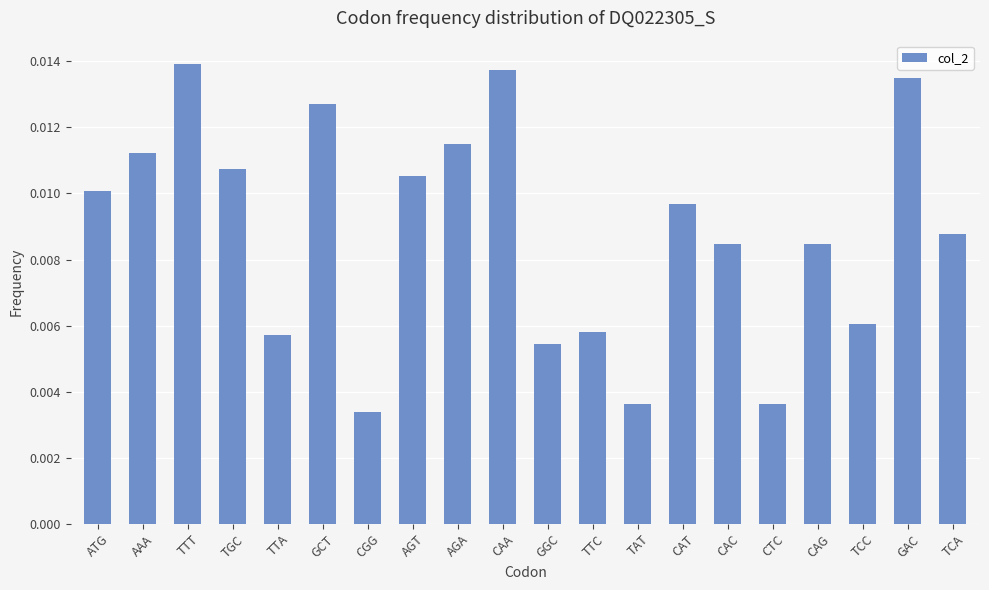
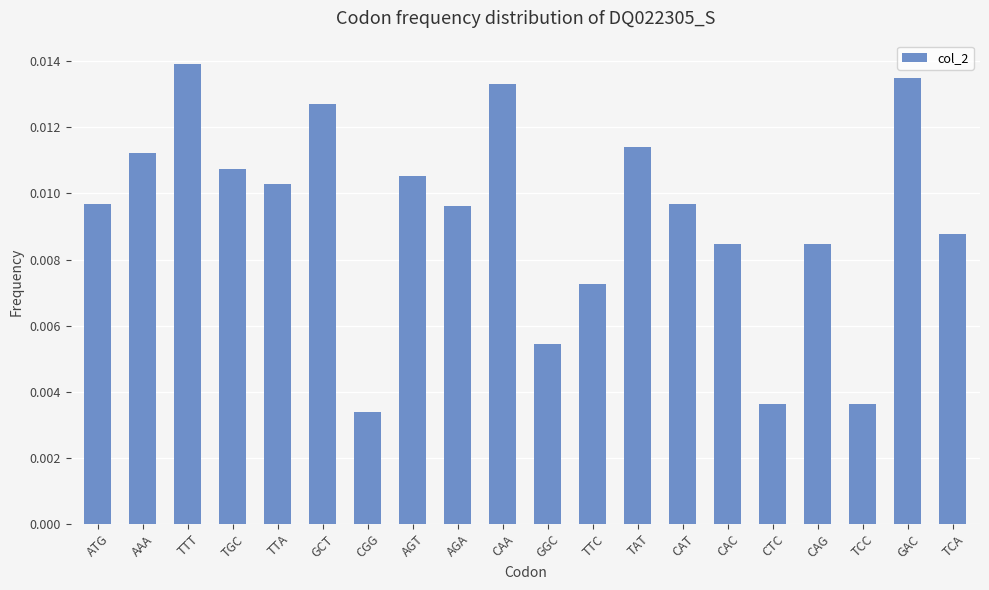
  {
-   "ATG": 0.0101,
+   "ATG": 0.0097,
    "AAA": 0.0112,
    "TTT": 0.0139,
    "TGC": 0.0108,
-   "TTA": 0.0057,
+   "TTA": 0.0103,
    "GCT": 0.0127,
    "CGG": 0.0034,
    "AGT": 0.0105,
-   "AGA": 0.0115,
-   "CAA": 0.0137,
+   "AGA": 0.0096,
+   "CAA": 0.0133,
    "GGC": 0.0055,
-   "TTC": 0.0058,
-   "TAT": 0.0036,
+   "TTC": 0.0073,
+   "TAT": 0.0114,
    "CAT": 0.0097,
    "CAC": 0.0085,
    "CTC": 0.0036,
    "CAG": 0.0085,
-   "TCC": 0.0060,
+   "TCC": 0.0036,
    "GAC": 0.0135,
    "TCA": 0.0088
  }
